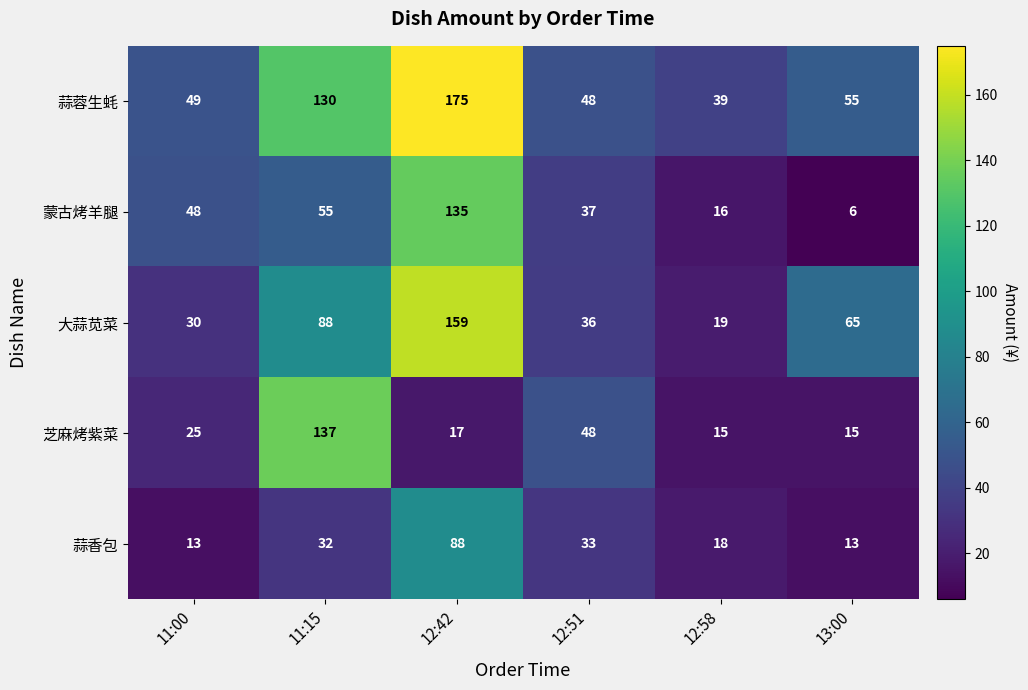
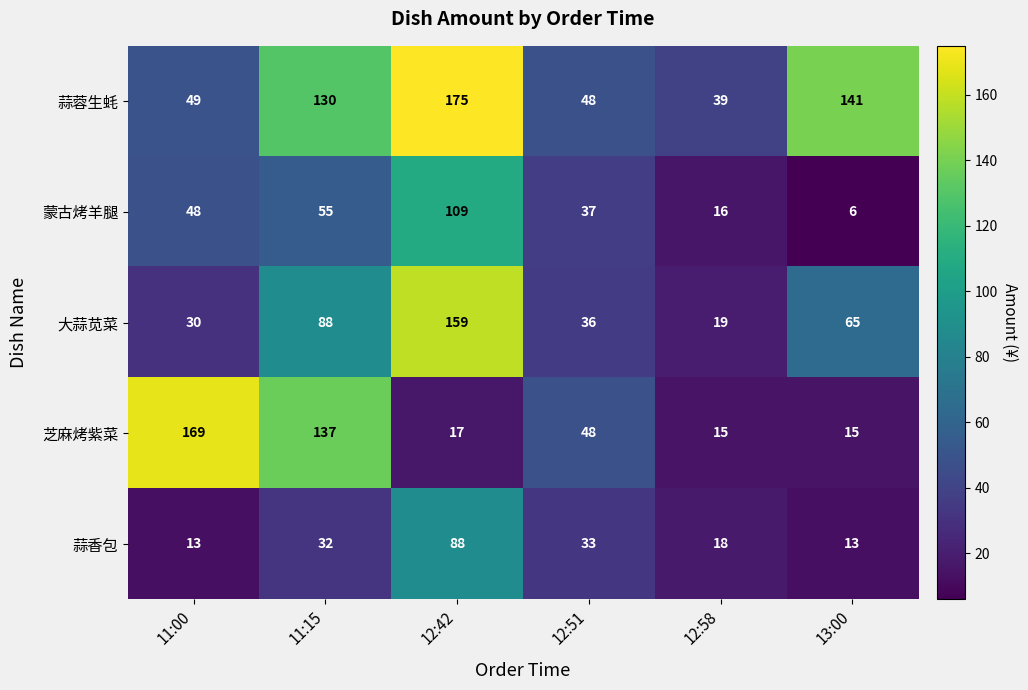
  {
    "蒜蓉生蚝": {
      "11:00": 49,
      "11:15": 130,
      "12:42": 175,
      "12:51": 48,
      "12:58": 39,
-     "13:00": 55
+     "13:00": 141
    },
    "蒙古烤羊腿": {
      "11:00": 48,
      "11:15": 55,
-     "12:42": 135,
+     "12:42": 109,
      "12:51": 37,
      "12:58": 16,
      "13:00": 6
    },
    "大蒜苋菜": {
      "11:00": 30,
      "11:15": 88,
      "12:42": 159,
      "12:51": 36,
      "12:58": 19,
      "13:00": 65
    },
    "芝麻烤紫菜": {
-     "11:00": 25,
+     "11:00": 169,
      "11:15": 137,
      "12:42": 17,
      "12:51": 48,
      "12:58": 15,
      "13:00": 15
    },
    "蒜香包": {
      "11:00": 13,
      "11:15": 32,
      "12:42": 88,
      "12:51": 33,
      "12:58": 18,
      "13:00": 13
    }
  }
